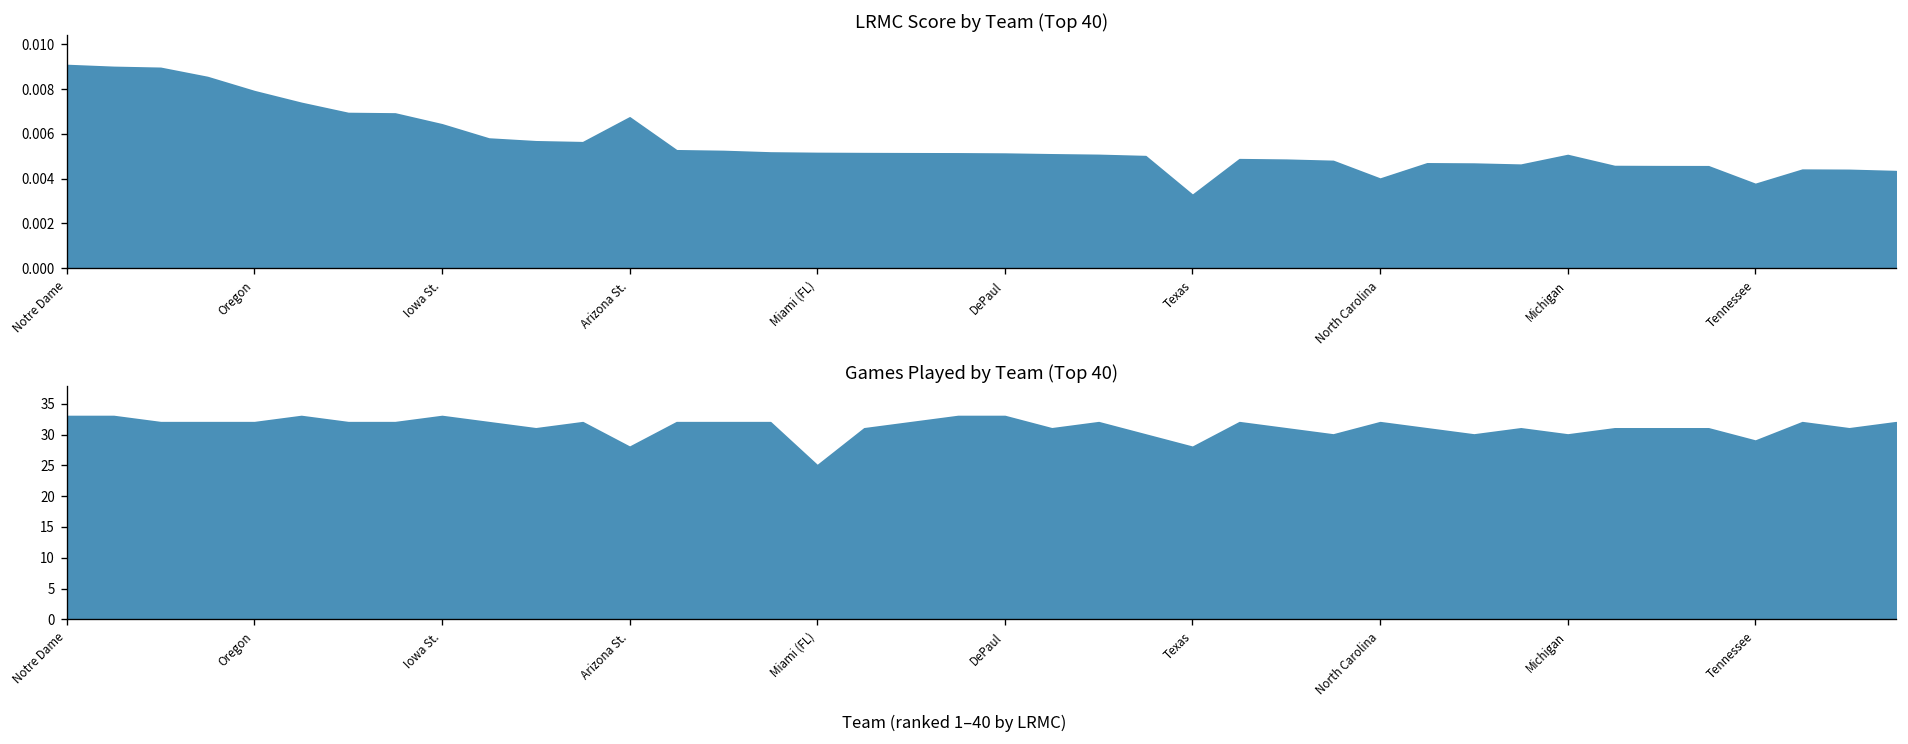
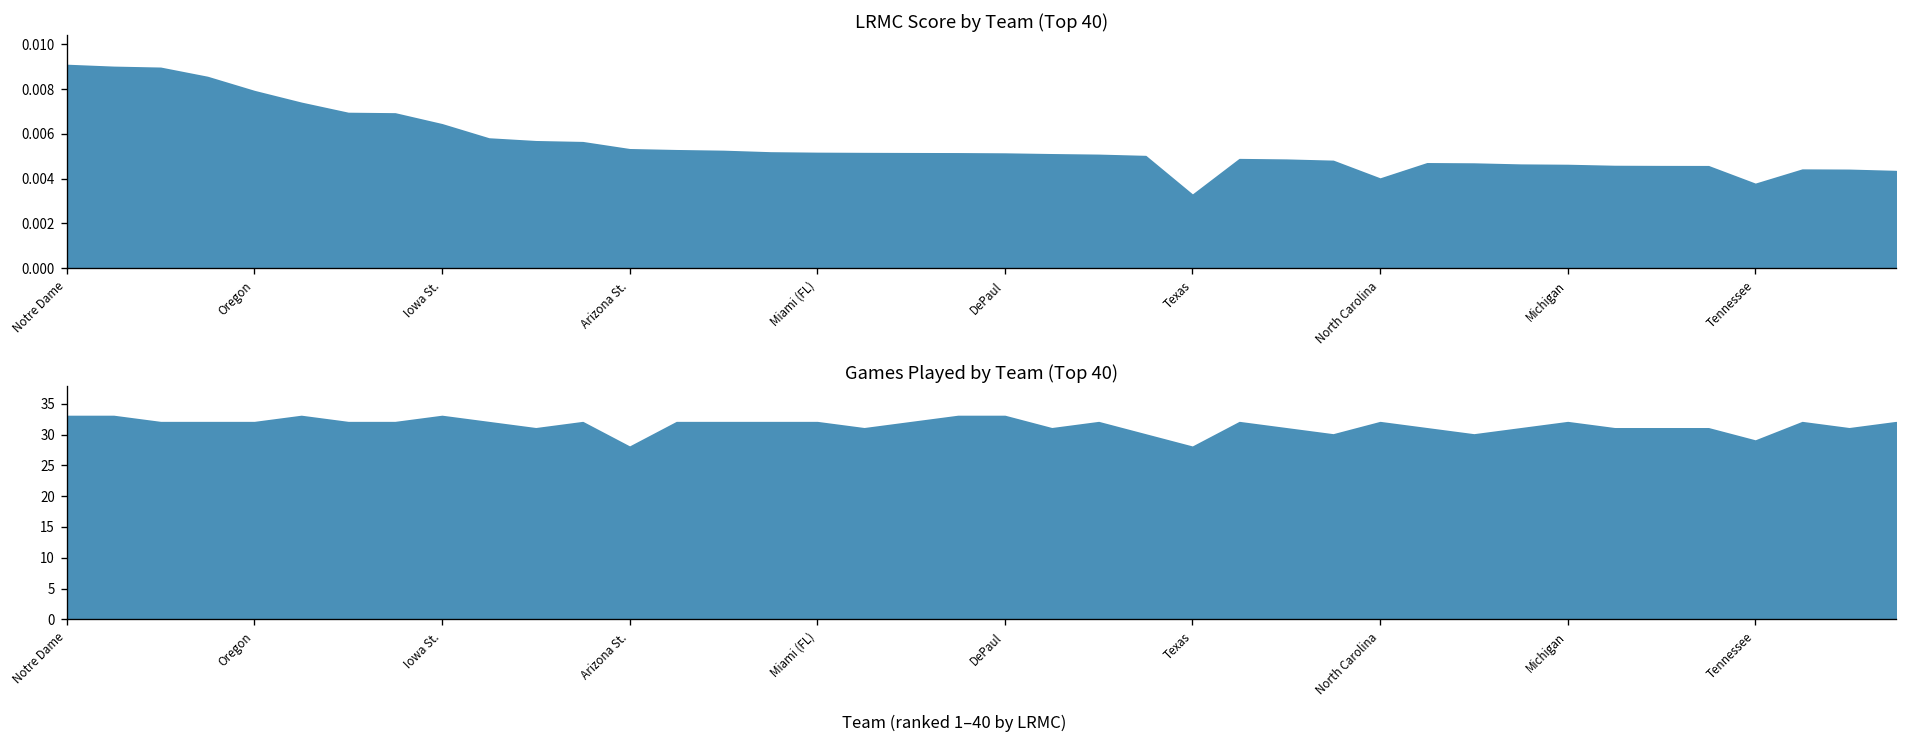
  {
    "LRMC Score by Team (Top 40)": {
      "Notre Dame": 0.0091,
      "Oregon": 0.0079,
      "Iowa St.": 0.0064,
-     "Arizona St.": 0.0067,
+     "Arizona St.": 0.0053,
      "Miami (FL)": 0.0051,
      "DePaul": 0.0051,
      "Texas": 0.0033,
      "North Carolina": 0.0040,
-     "Michigan": 0.0051,
+     "Michigan": 0.0046,
      "Tennessee": 0.0038
    },
    "Games Played by Team (Top 40)": {
      "Notre Dame": 33,
      "Oregon": 32,
      "Iowa St.": 33,
      "Arizona St.": 28,
-     "Miami (FL)": 25,
+     "Miami (FL)": 32,
      "DePaul": 33,
      "Texas": 28,
      "North Carolina": 32,
-     "Michigan": 30,
+     "Michigan": 32,
      "Tennessee": 29
    }
  }
